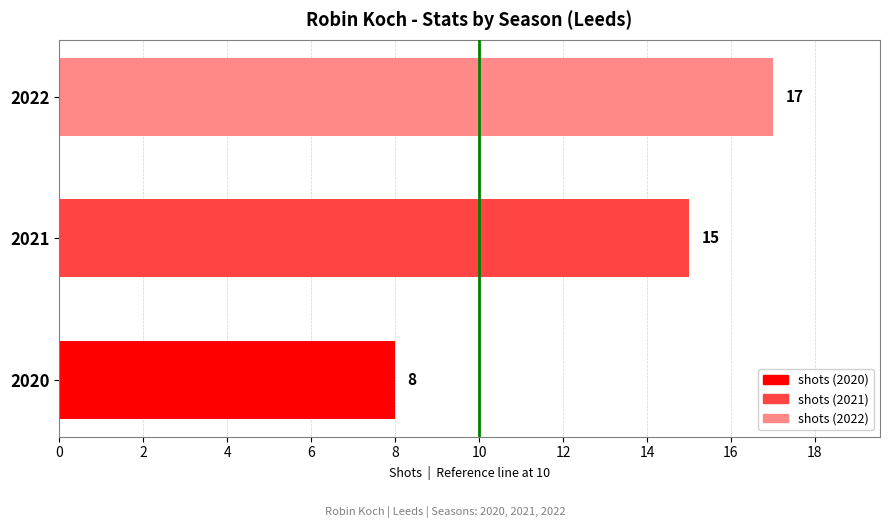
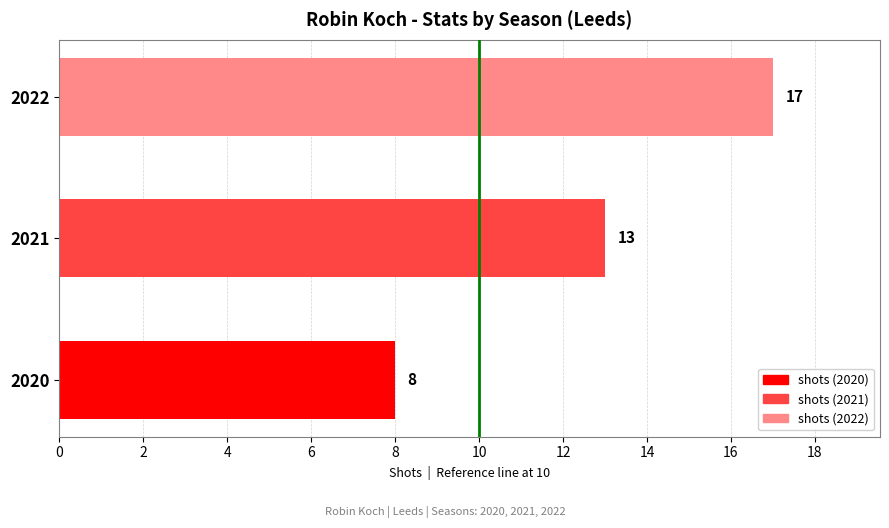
  {
    "2022": 17,
-   "2021": 15,
+   "2021": 13,
    "2020": 8
  }
